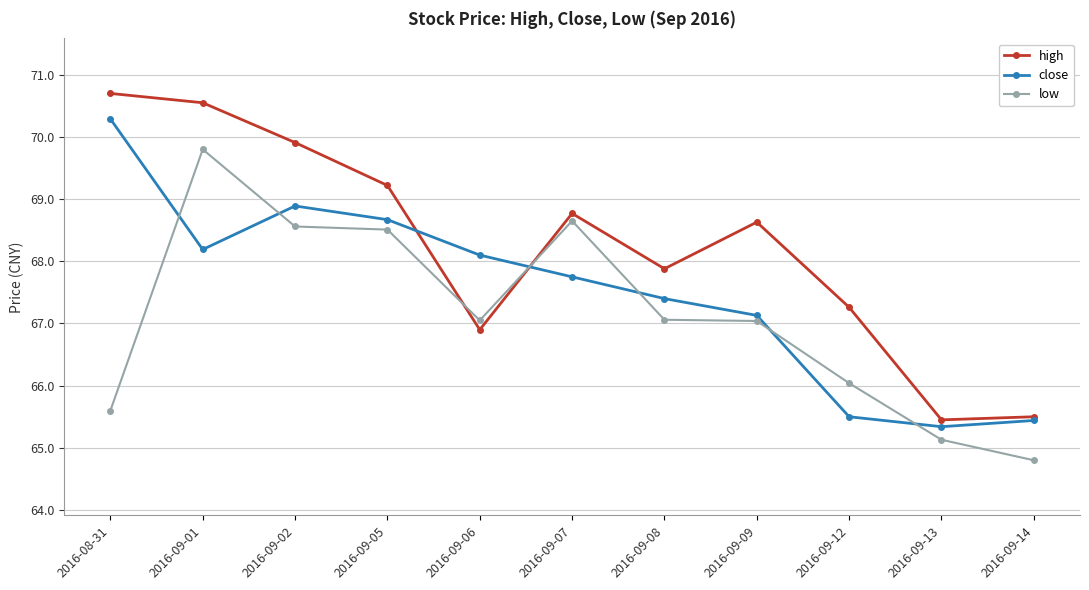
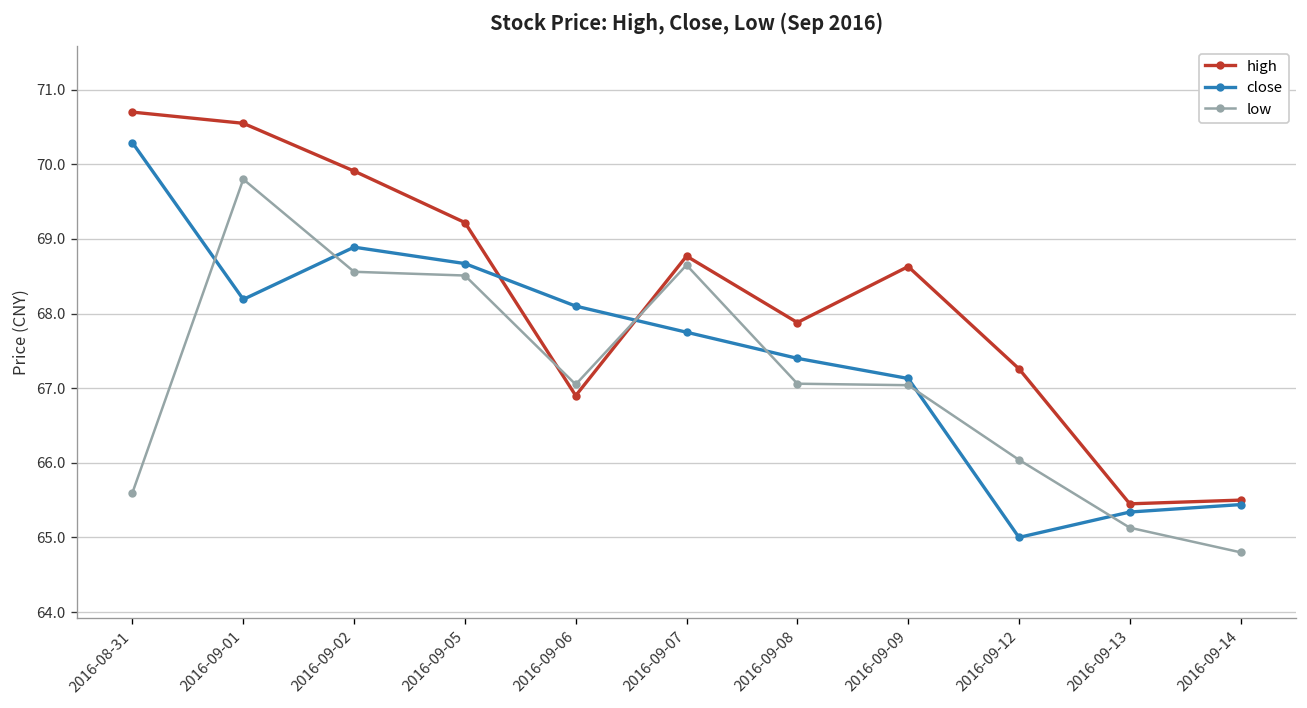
  {
    "high": {
      "2016-08-31": 70.7,
      "2016-09-01": 70.6,
      "2016-09-02": 69.9,
      "2016-09-05": 69.2,
      "2016-09-06": 66.9,
      "2016-09-07": 68.8,
      "2016-09-08": 67.9,
      "2016-09-09": 68.6,
      "2016-09-12": 67.3,
      "2016-09-13": 65.5,
      "2016-09-14": 65.5
    },
    "close": {
      "2016-08-31": 70.3,
      "2016-09-01": 68.2,
      "2016-09-02": 68.9,
      "2016-09-05": 68.7,
      "2016-09-06": 68.1,
      "2016-09-07": 67.8,
      "2016-09-08": 67.4,
      "2016-09-09": 67.1,
-     "2016-09-12": 65.5,
+     "2016-09-12": 65.0,
      "2016-09-13": 65.3,
      "2016-09-14": 65.4
    },
    "low": {
      "2016-08-31": 65.6,
      "2016-09-01": 69.8,
      "2016-09-02": 68.6,
      "2016-09-05": 68.5,
      "2016-09-06": 67.1,
      "2016-09-07": 68.7,
      "2016-09-08": 67.1,
      "2016-09-09": 67.0,
      "2016-09-12": 66.0,
      "2016-09-13": 65.1,
      "2016-09-14": 64.8
    }
  }
